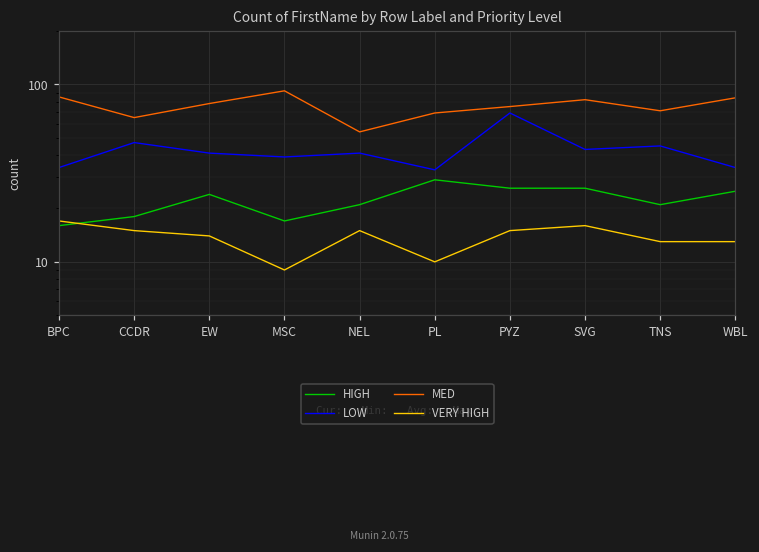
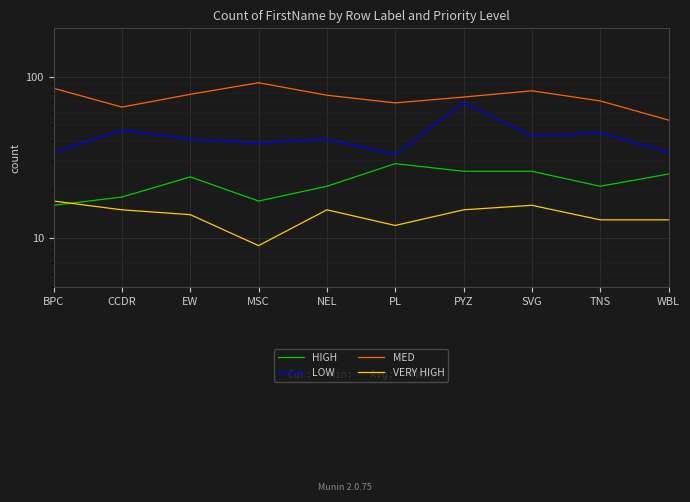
  {
    "HIGH": {
      "BPC": 16,
      "CCDR": 18,
      "EW": 24,
      "MSC": 17,
      "NEL": 21,
      "PL": 29,
      "PYZ": 26,
      "SVG": 26,
      "TNS": 21,
      "WBL": 25
    },
    "LOW": {
      "BPC": 34,
      "CCDR": 47,
      "EW": 41,
      "MSC": 39,
      "NEL": 41,
      "PL": 33,
      "PYZ": 69,
      "SVG": 43,
      "TNS": 45,
      "WBL": 34
    },
    "MED": {
      "BPC": 90,
      "CCDR": 65,
      "EW": 80,
      "MSC": 90,
-     "NEL": 54,
+     "NEL": 80,
      "PL": 69,
      "PYZ": 80,
      "SVG": 80,
      "TNS": 70,
-     "WBL": 80
+     "WBL": 54
    },
    "VERY HIGH": {
      "BPC": 17,
      "CCDR": 15,
      "EW": 14,
      "MSC": 9,
      "NEL": 15,
-     "PL": 10,
+     "PL": 12,
      "PYZ": 15,
      "SVG": 16,
      "TNS": 13,
      "WBL": 13
    }
  }
